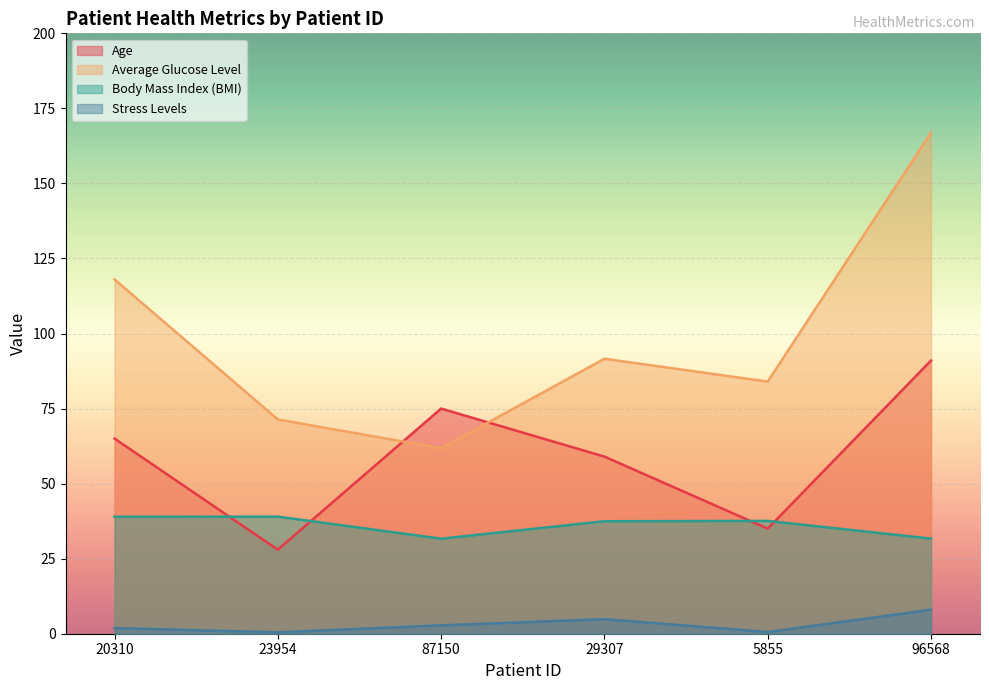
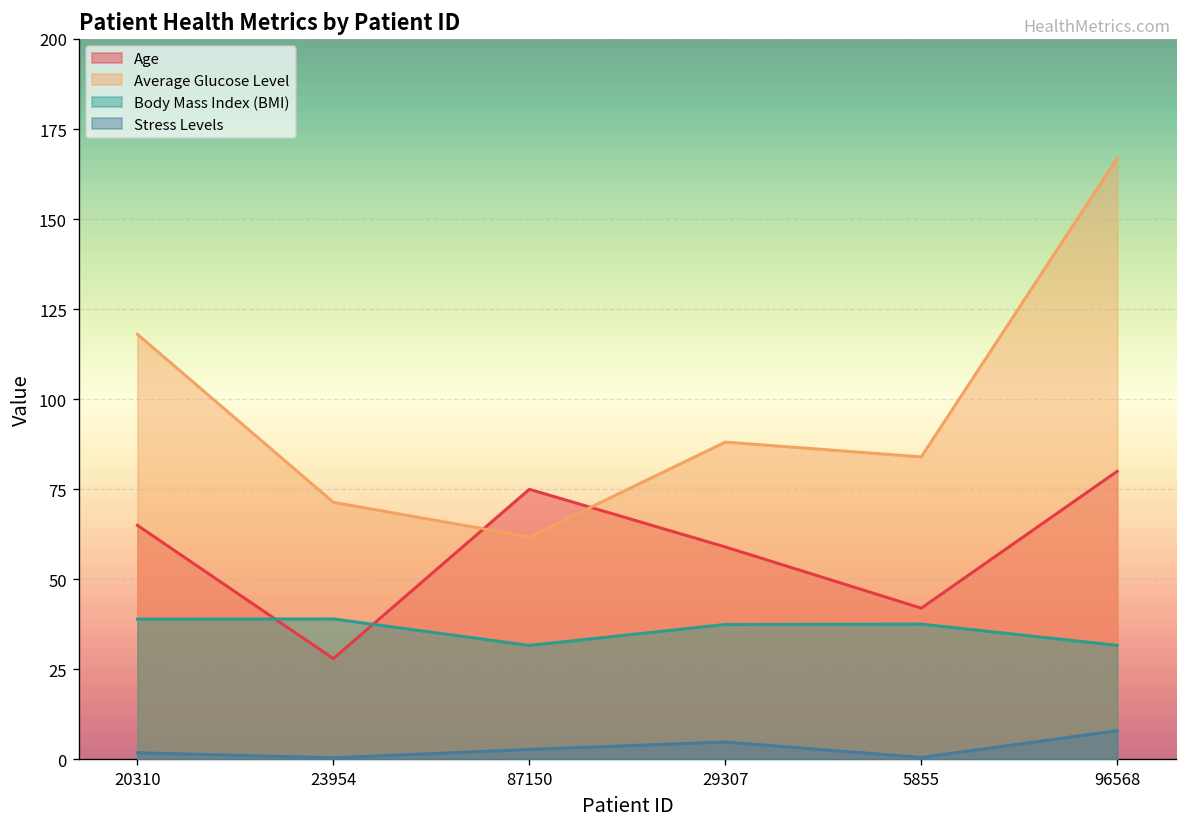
  {
    "Age": {
      "20310": 65,
      "23954": 28,
      "87150": 75,
      "29307": 59,
-     "5855": 35,
-     "96568": 91
+     "5855": 42,
+     "96568": 80
    },
    "Average Glucose Level": {
      "20310": 118,
      "23954": 71,
      "87150": 62,
-     "29307": 92,
+     "29307": 88,
      "5855": 84,
      "96568": 167
    }
  }
